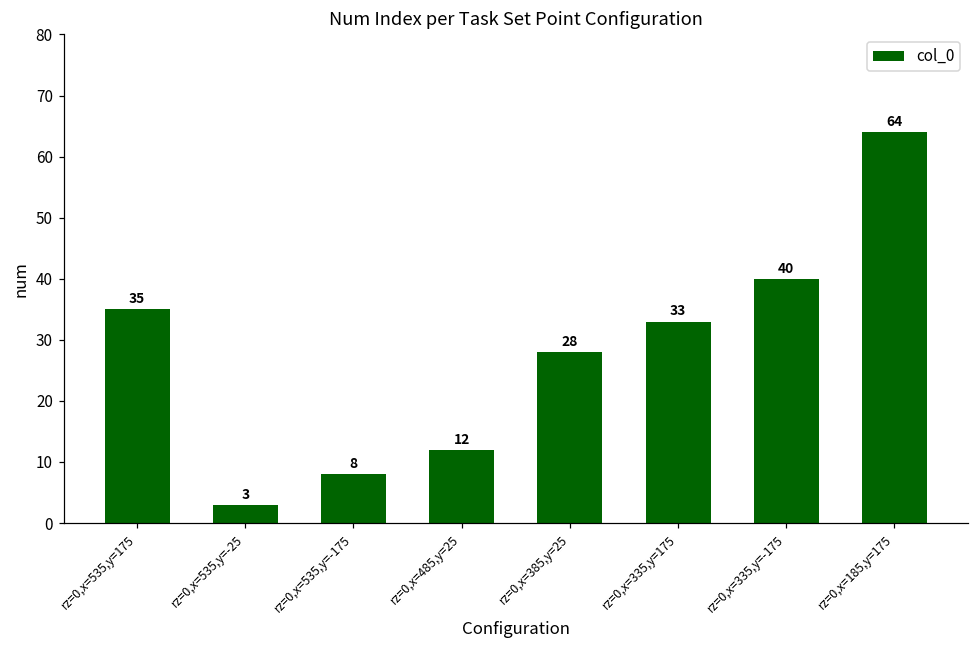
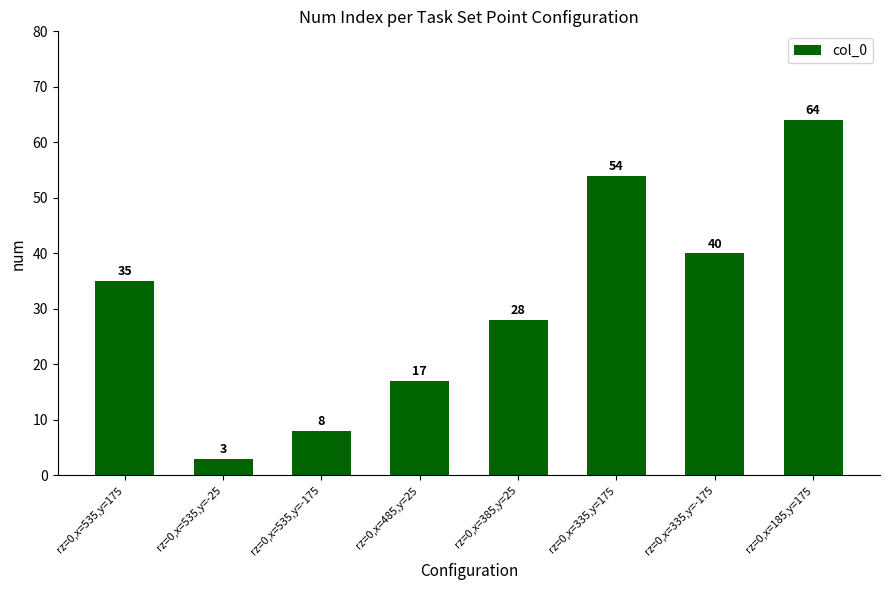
  {
    "rz=0,x=535,y=175": 35,
    "rz=0,x=535,y=-25": 3,
    "rz=0,x=535,y=-175": 8,
-   "rz=0,x=485,y=25": 12,
+   "rz=0,x=485,y=25": 17,
    "rz=0,x=385,y=25": 28,
-   "rz=0,x=335,y=175": 33,
+   "rz=0,x=335,y=175": 54,
    "rz=0,x=335,y=-175": 40,
    "rz=0,x=185,y=175": 64
  }
